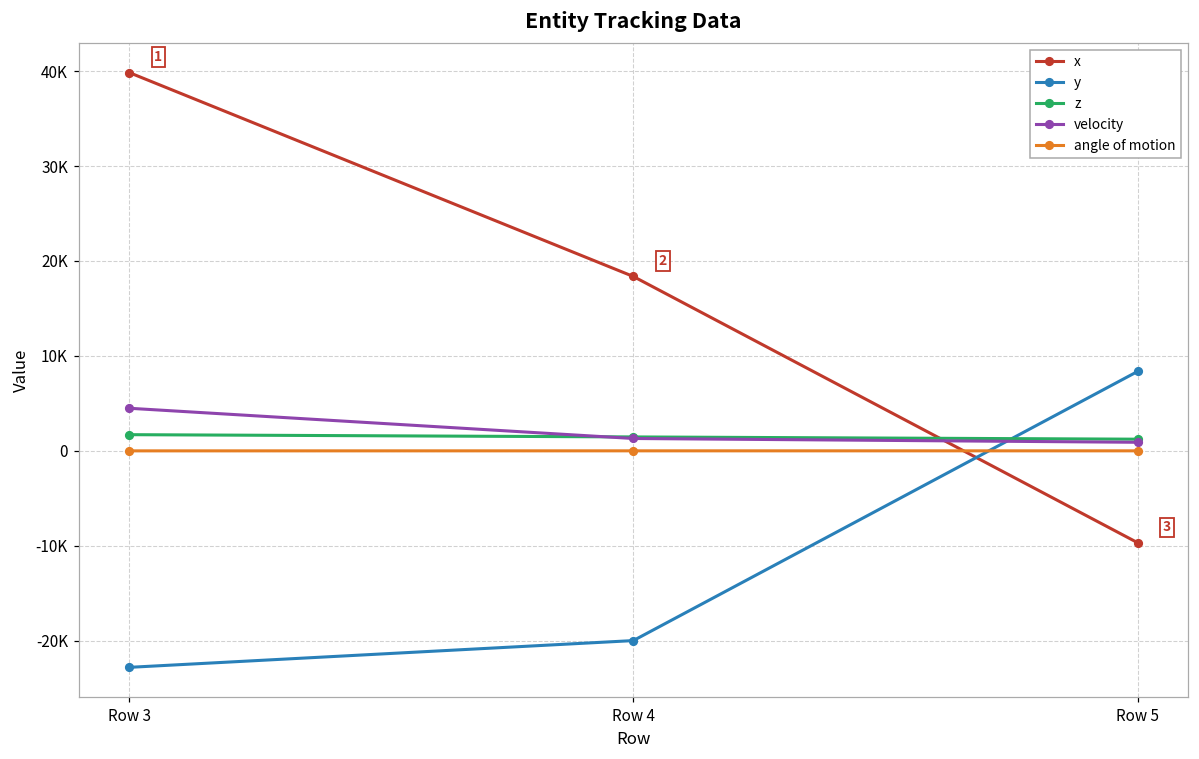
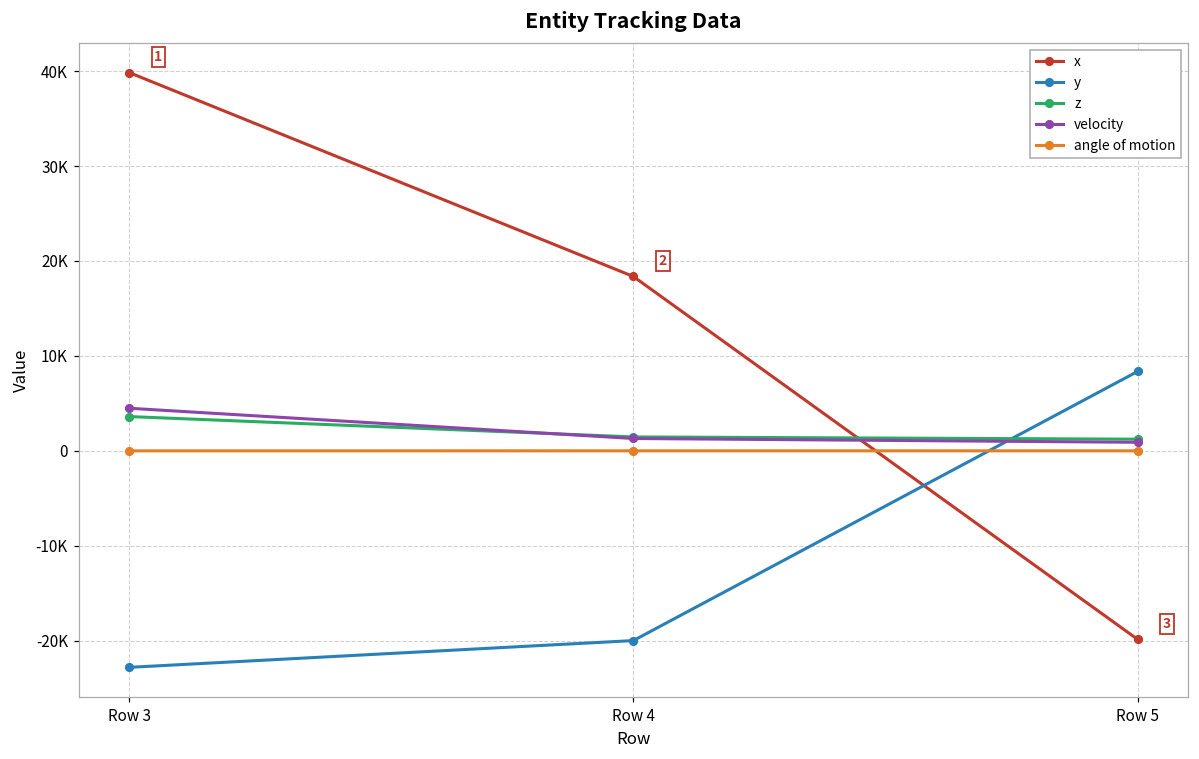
  {
    "x": {
-     "Row 5": -10000
+     "Row 5": -20000
    },
    "y": {
      "Row 3": -23000,
      "Row 4": -20000,
      "Row 5": 8000
    },
    "z": {
-     "Row 3": 2000,
+     "Row 3": 4000,
      "Row 5": 1000
    },
    "velocity": {
      "Row 3": 4000,
      "Row 5": 1000
    },
    "angle of motion": {
      "Row 3": 0,
      "Row 4": 0,
      "Row 5": 0
    }
  }
